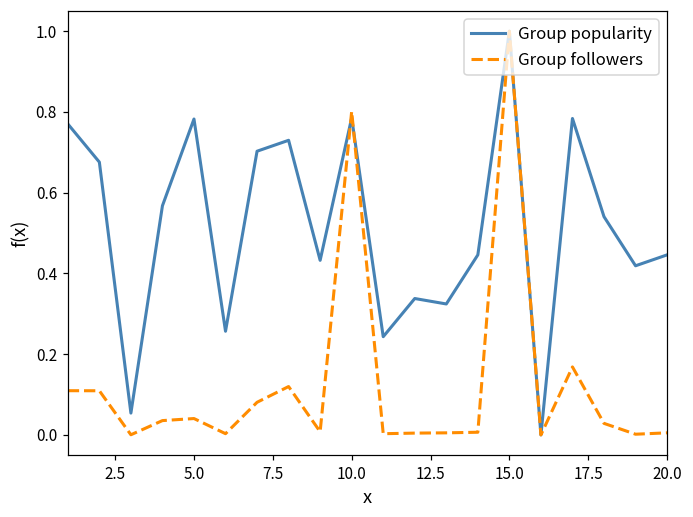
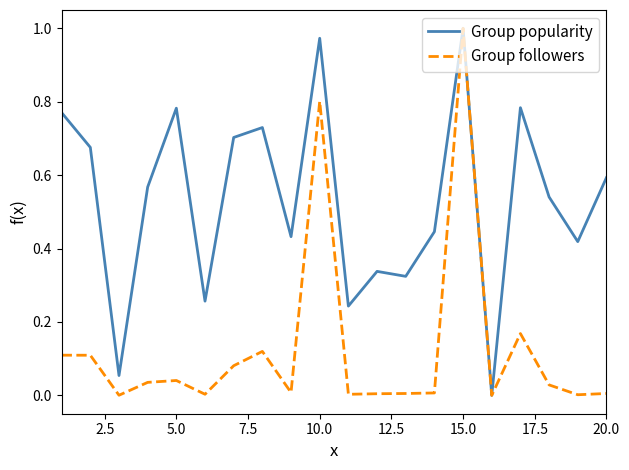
  {
    "Group popularity": {
      "5.0": 0.78,
-     "10.0": 0.79,
-     "20.0": 0.45
+     "10.0": 0.97,
+     "20.0": 0.59
    },
    "Group followers": {
      "5.0": 0.04,
      "10.0": 0.80,
      "20.0": 0.01
    }
  }
